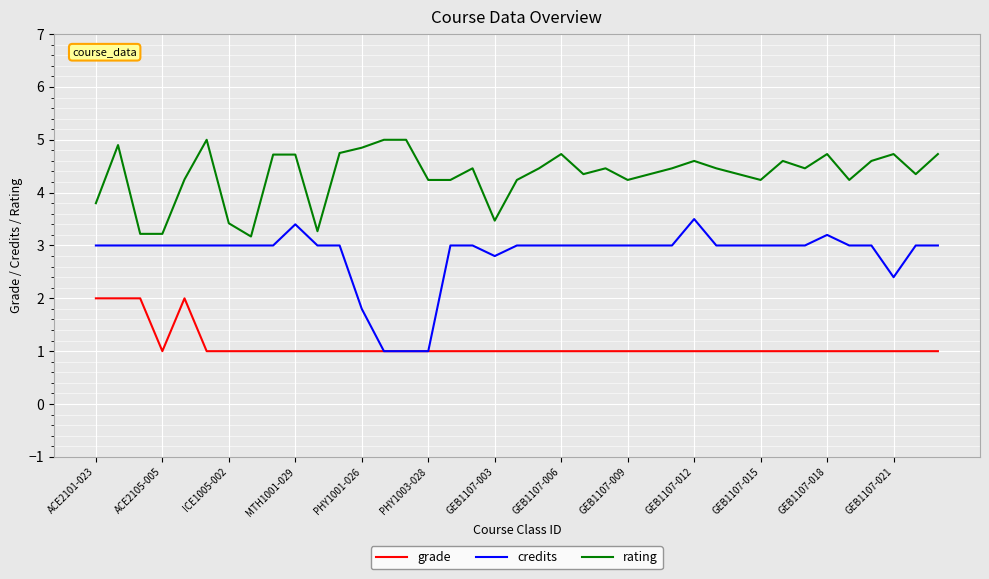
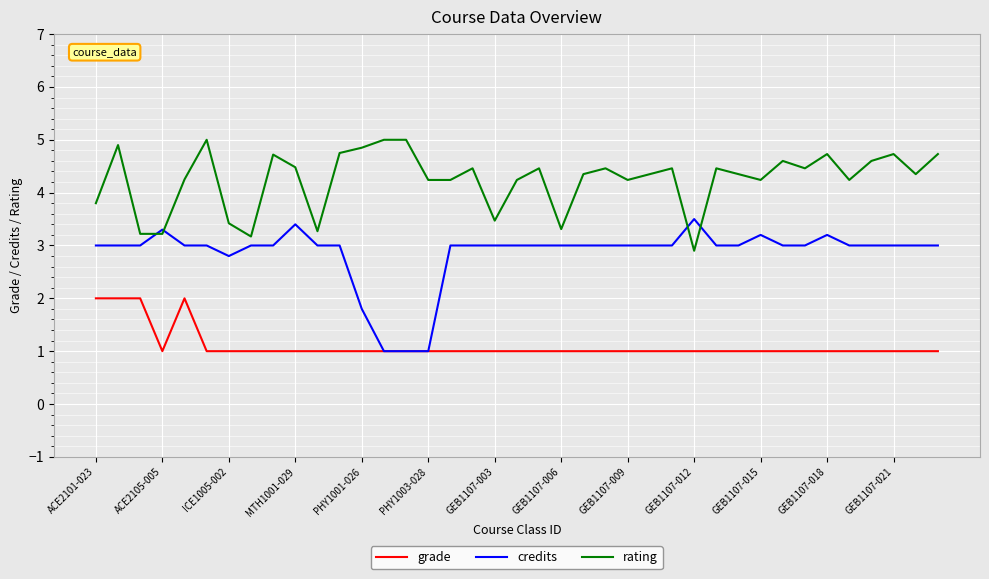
  {
    "grade": {
      "ACE2101-023": 2.0,
      "ACE2105-005": 1.0,
      "ICE1005-002": 1.0,
      "MTH1001-029": 1.0,
      "PHY1001-026": 1.0,
      "GEB1107-003": 1.0,
      "GEB1107-006": 1.0,
      "GEB1107-009": 1.0,
      "GEB1107-012": 1.0,
      "GEB1107-015": 1.0,
      "GEB1107-018": 1.0,
      "GEB1107-021": 1.0
    },
    "credits": {
      "ACE2101-023": 3.0,
-     "ACE2105-005": 3.0,
-     "ICE1005-002": 3.0,
+     "ACE2105-005": 3.3,
+     "ICE1005-002": 2.8,
      "MTH1001-029": 3.4,
      "PHY1001-026": 1.8,
-     "GEB1107-003": 2.8,
+     "GEB1107-003": 3.0,
      "GEB1107-006": 3.0,
      "GEB1107-009": 3.0,
      "GEB1107-012": 3.5,
-     "GEB1107-015": 3.0,
+     "GEB1107-015": 3.2,
      "GEB1107-018": 3.2,
-     "GEB1107-021": 2.4
+     "GEB1107-021": 3.0
    },
    "rating": {
      "ACE2101-023": 3.8,
      "ACE2105-005": 3.2,
      "ICE1005-002": 3.4,
-     "MTH1001-029": 4.7,
+     "MTH1001-029": 4.5,
      "PHY1001-026": 4.9,
      "PHY1003-028": 4.2,
      "GEB1107-003": 3.5,
-     "GEB1107-006": 4.7,
+     "GEB1107-006": 3.3,
      "GEB1107-009": 4.2,
-     "GEB1107-012": 4.6,
+     "GEB1107-012": 2.9,
      "GEB1107-015": 4.2,
      "GEB1107-018": 4.7,
      "GEB1107-021": 4.7
    }
  }
